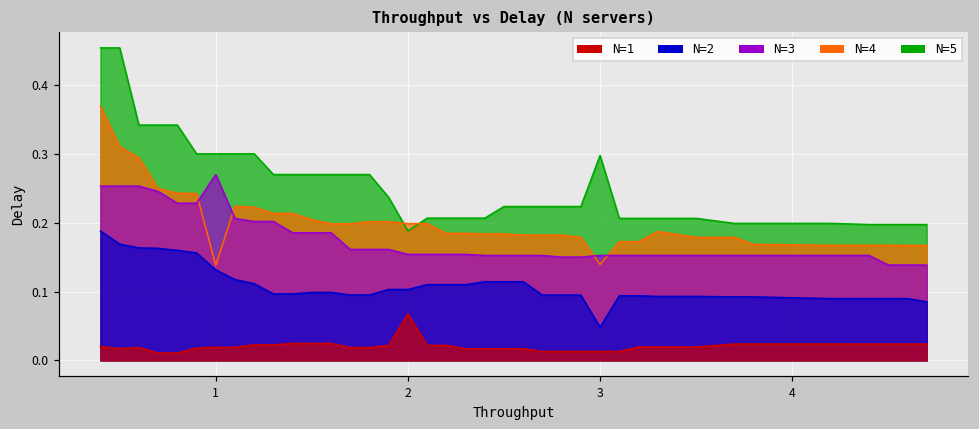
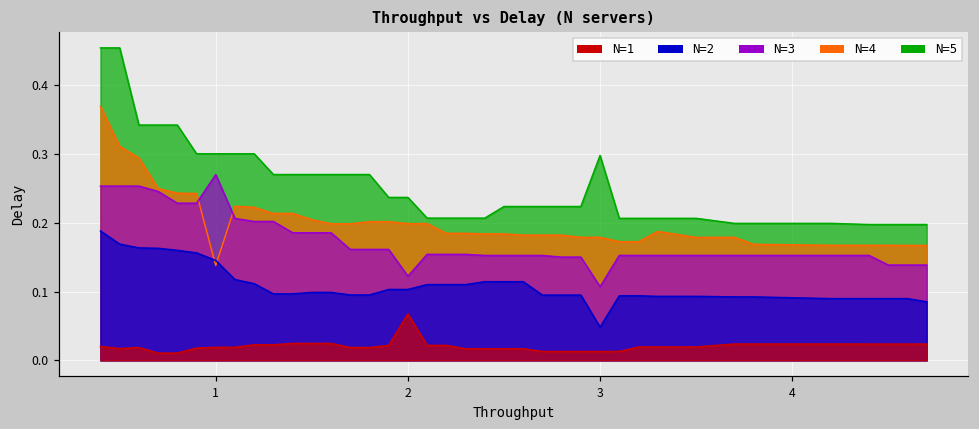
  {
    "N=5": {
      "1": 0.30,
-     "2": 0.19,
+     "2": 0.24,
      "3": 0.30
    },
    "N=4": {
      "1": 0.14,
      "2": 0.20,
-     "3": 0.14
+     "3": 0.18
    },
    "N=3": {
      "1": 0.27,
-     "2": 0.15,
-     "3": 0.15
+     "2": 0.12,
+     "3": 0.11
    },
    "N=2": {
-     "1": 0.13,
+     "1": 0.15,
      "2": 0.10,
      "3": 0.05
    },
    "N=1": {
      "1": 0.02,
      "2": 0.07,
      "3": 0.01
    }
  }
